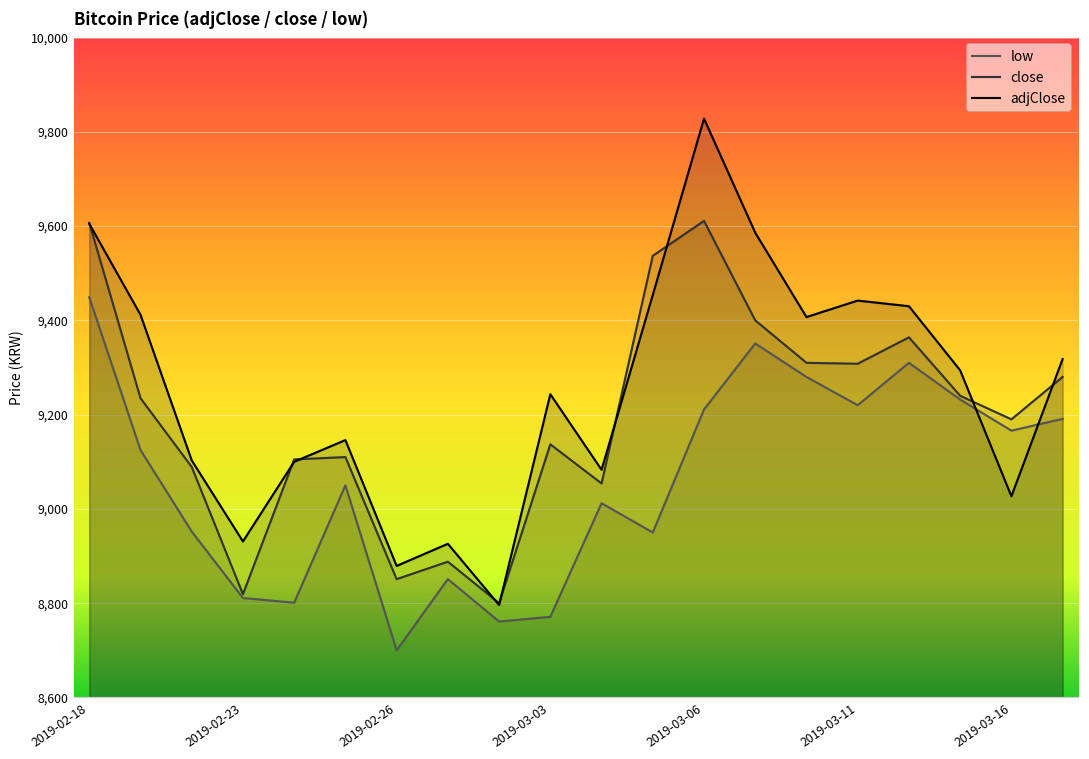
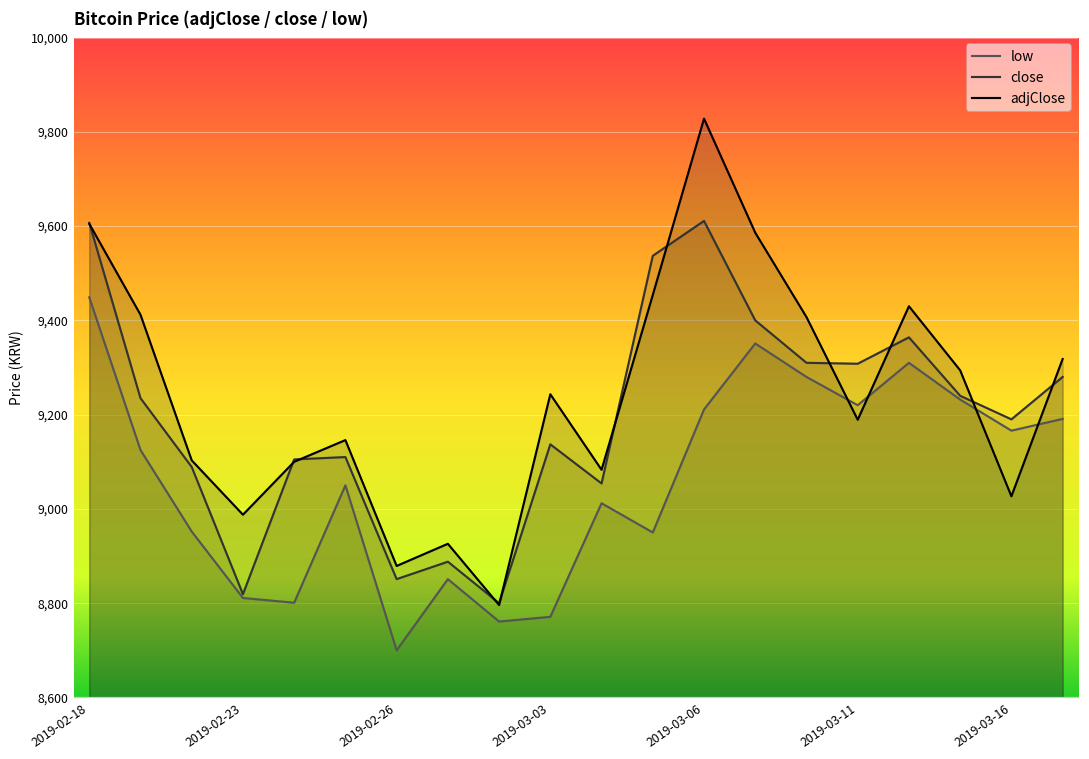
  {
    "adjClose": {
-     "2019-02-23": "8,930",
+     "2019-02-23": "8,990",
      "2019-02-26": "8,880",
      "2019-03-03": "9,240",
      "2019-03-06": "9,830",
-     "2019-03-11": "9,440",
+     "2019-03-11": "9,190",
      "2019-03-16": "9,030"
    }
  }
